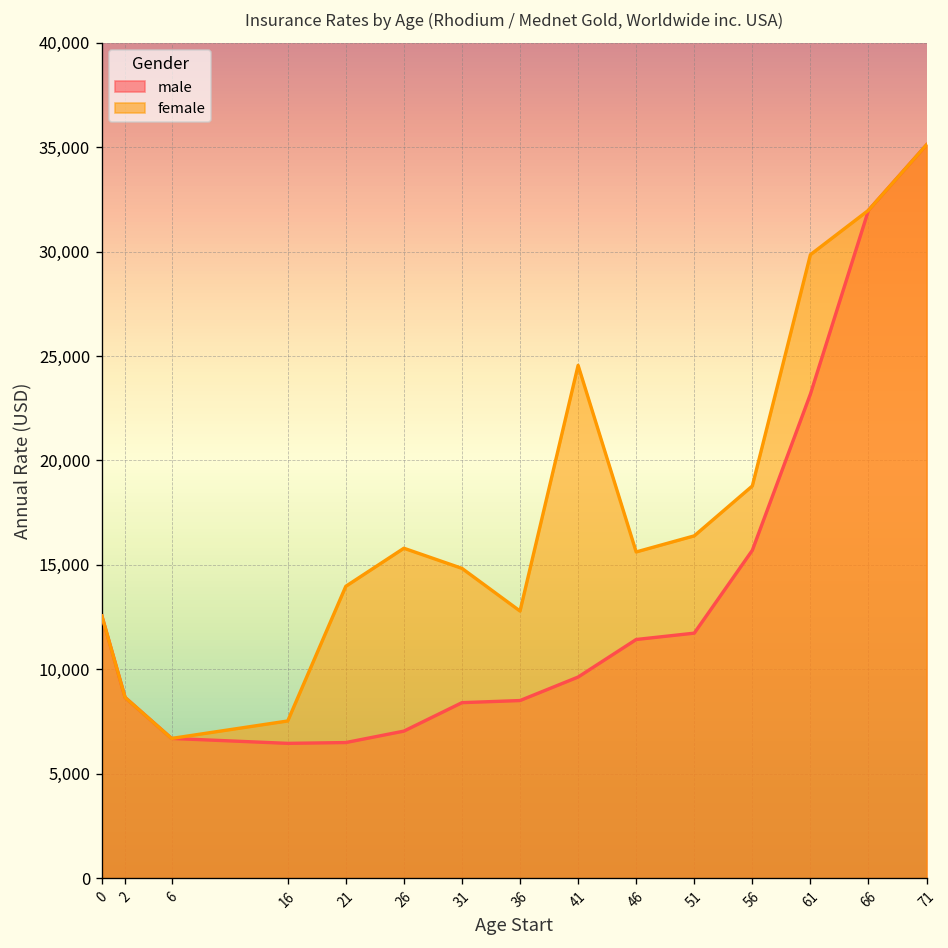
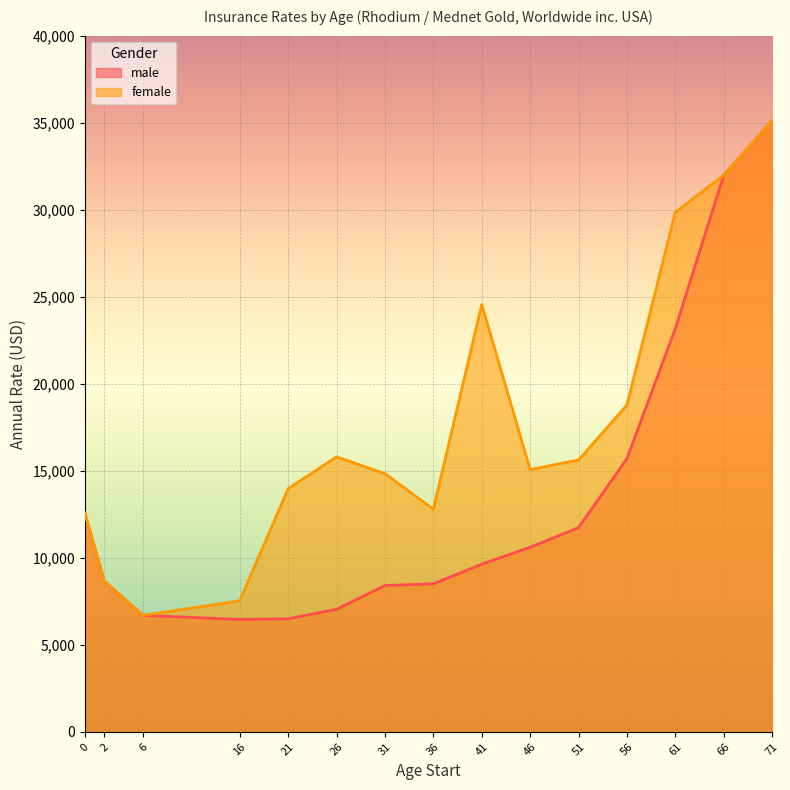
  {
    "male": {
      "16": "6,500",
      "21": "6,500",
      "26": "7,000",
      "31": "8,400",
      "36": "8,500",
      "41": "9,600",
-     "46": "11,400",
+     "46": "10,600",
      "51": "11,700",
      "56": "15,700",
      "61": "23,200"
    },
    "female": {
      "16": "7,500",
      "21": "14,000",
      "26": "15,800",
      "31": "14,800",
      "36": "12,800",
      "41": "24,600",
-     "46": "15,600",
-     "51": "16,400",
+     "46": "15,100",
+     "51": "15,600",
      "56": "18,800",
      "61": "29,900"
    }
  }
